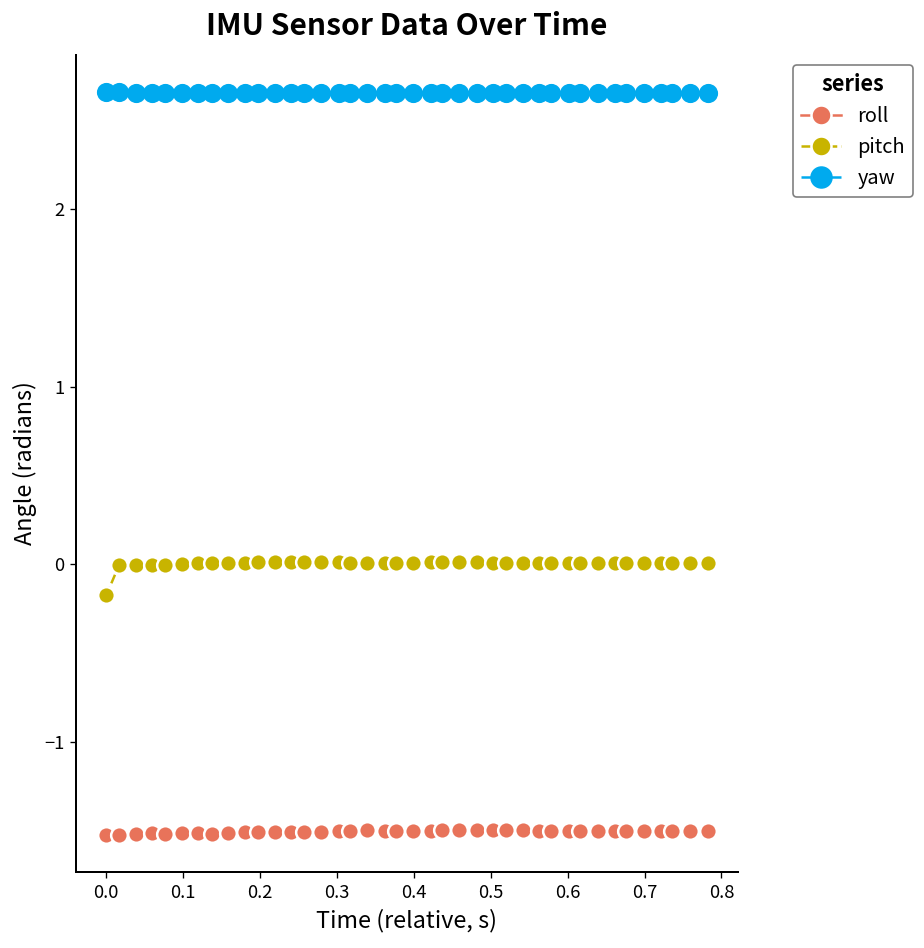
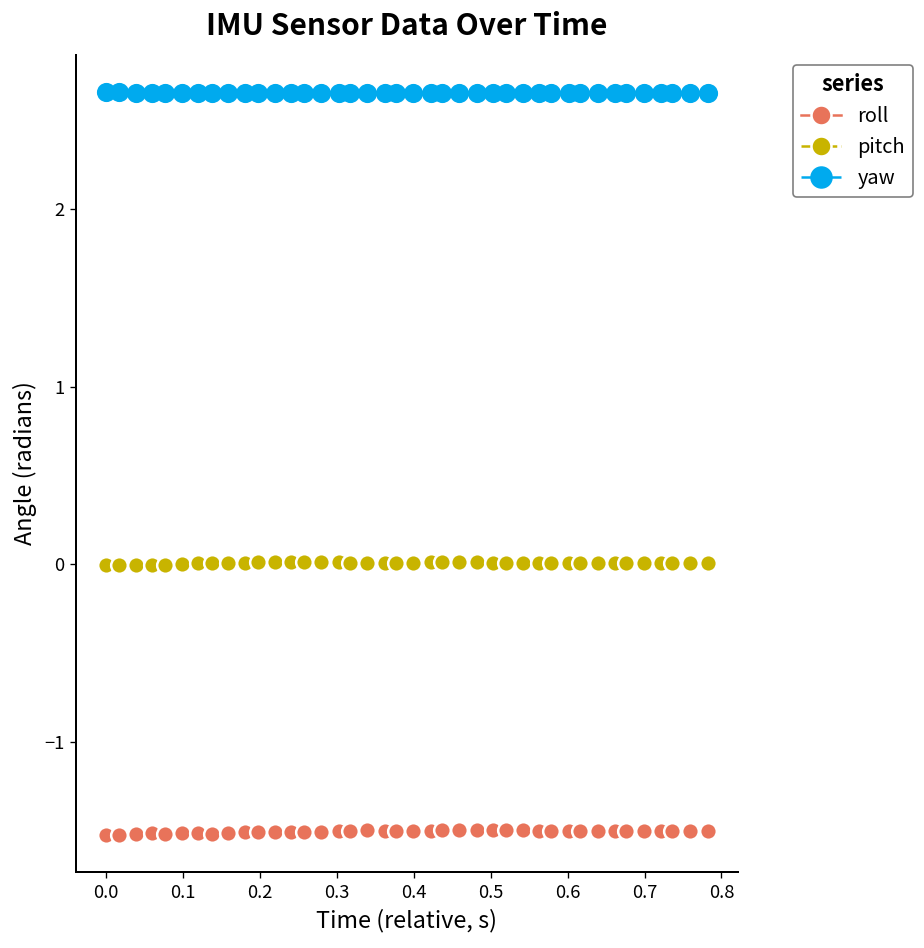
  {
    "roll": {
      "0.0": -1.52
    },
    "pitch": {
-     "0.0": -0.18
+     "0.0": 0.00
    },
    "yaw": {
      "0.0": 2.66
    }
  }
